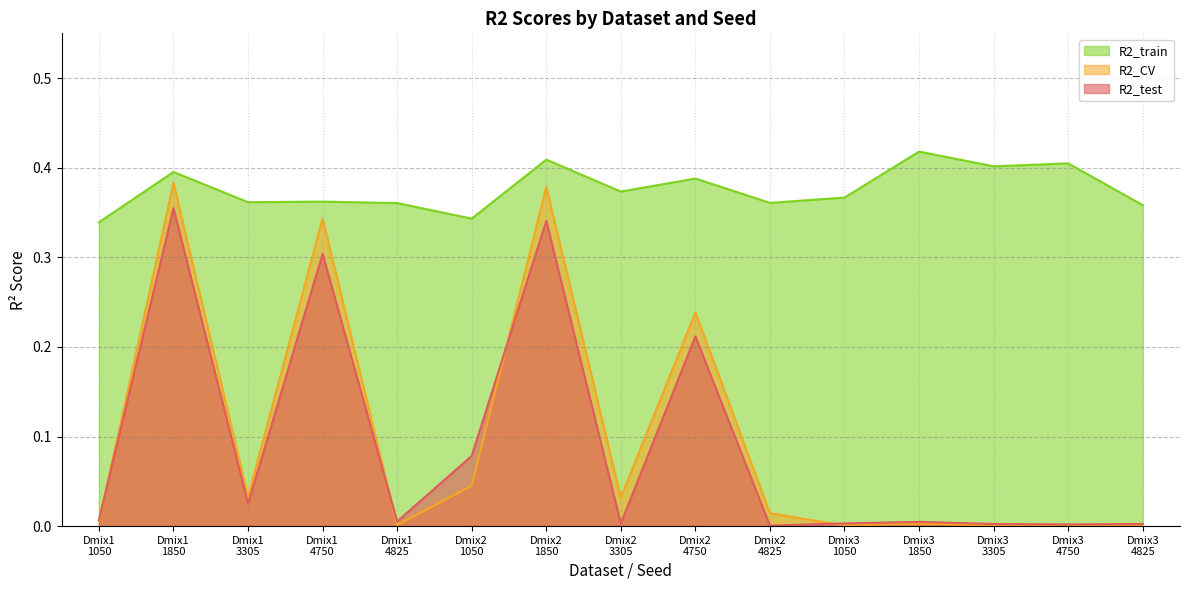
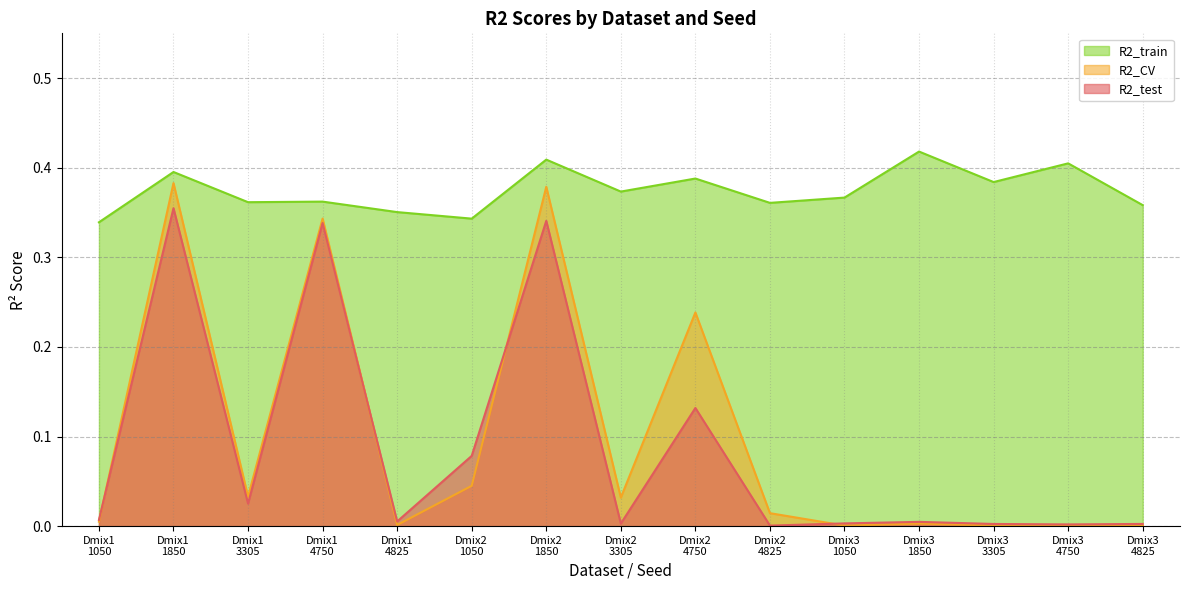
  {
    "R2_train": {
      "Dmix1 1050": 0.34,
      "Dmix1 1850": 0.40,
      "Dmix1 3305": 0.36,
      "Dmix1 4750": 0.36,
-     "Dmix1 4825": 0.36,
+     "Dmix1 4825": 0.35,
      "Dmix2 1050": 0.34,
      "Dmix2 1850": 0.41,
      "Dmix2 3305": 0.37,
      "Dmix2 4750": 0.39,
      "Dmix2 4825": 0.36,
      "Dmix3 1050": 0.37,
      "Dmix3 1850": 0.42,
-     "Dmix3 3305": 0.40,
+     "Dmix3 3305": 0.38,
      "Dmix3 4750": 0.40,
      "Dmix3 4825": 0.36
    },
    "R2_CV": {
      "Dmix1 1850": 0.38,
      "Dmix1 3305": 0.03,
      "Dmix1 4750": 0.34,
      "Dmix1 4825": 0.00,
      "Dmix2 1050": 0.05,
      "Dmix2 1850": 0.38,
      "Dmix2 3305": 0.03,
      "Dmix2 4750": 0.24,
      "Dmix2 4825": 0.01
    },
    "R2_test": {
      "Dmix1 1850": 0.35,
      "Dmix1 3305": 0.03,
-     "Dmix1 4750": 0.30,
+     "Dmix1 4750": 0.34,
      "Dmix1 4825": 0.01,
      "Dmix2 1050": 0.08,
      "Dmix2 1850": 0.34,
      "Dmix2 3305": 0.00,
-     "Dmix2 4750": 0.21,
+     "Dmix2 4750": 0.13,
      "Dmix2 4825": 0.00
    }
  }
